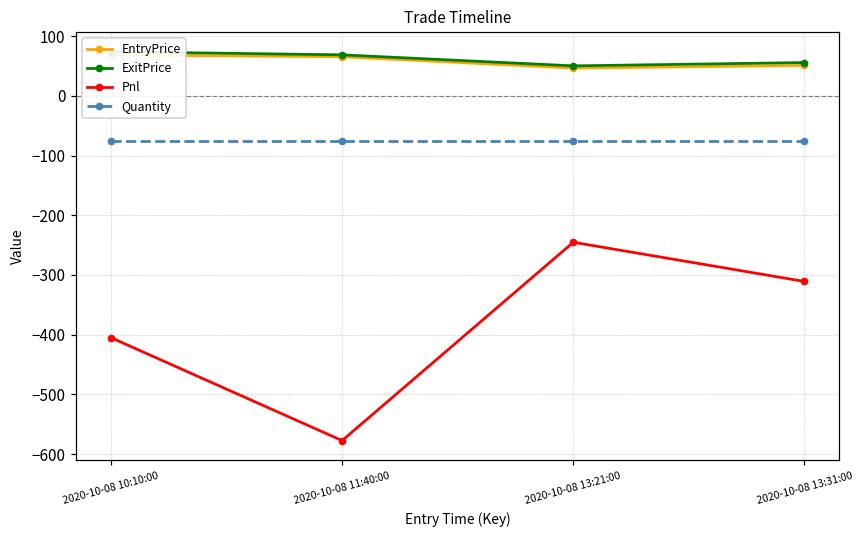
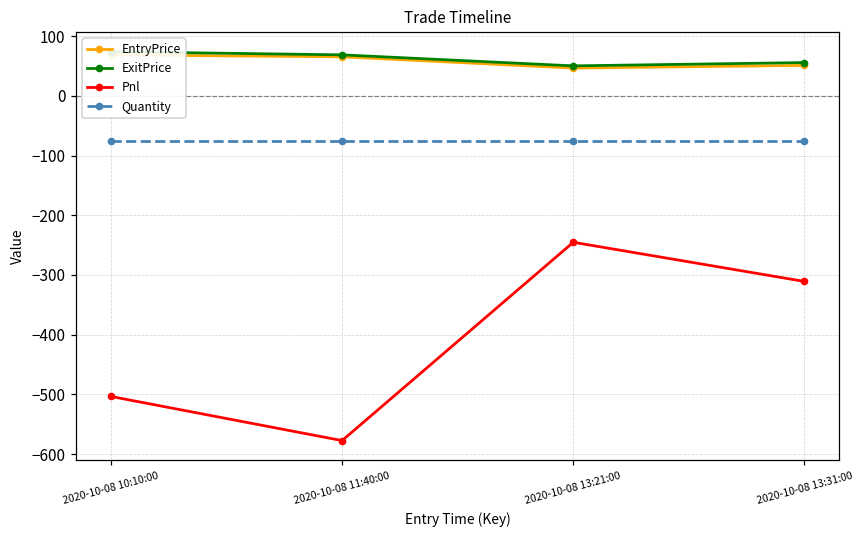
  {
    "Pnl": {
-     "2020-10-08 10:10:00": -400,
+     "2020-10-08 10:10:00": -500,
      "2020-10-08 11:40:00": -580,
      "2020-10-08 13:21:00": -250,
      "2020-10-08 13:31:00": -310
    },
    "Quantity": {
      "2020-10-08 10:10:00": -80,
      "2020-10-08 11:40:00": -80,
      "2020-10-08 13:21:00": -80,
      "2020-10-08 13:31:00": -80
    }
  }
